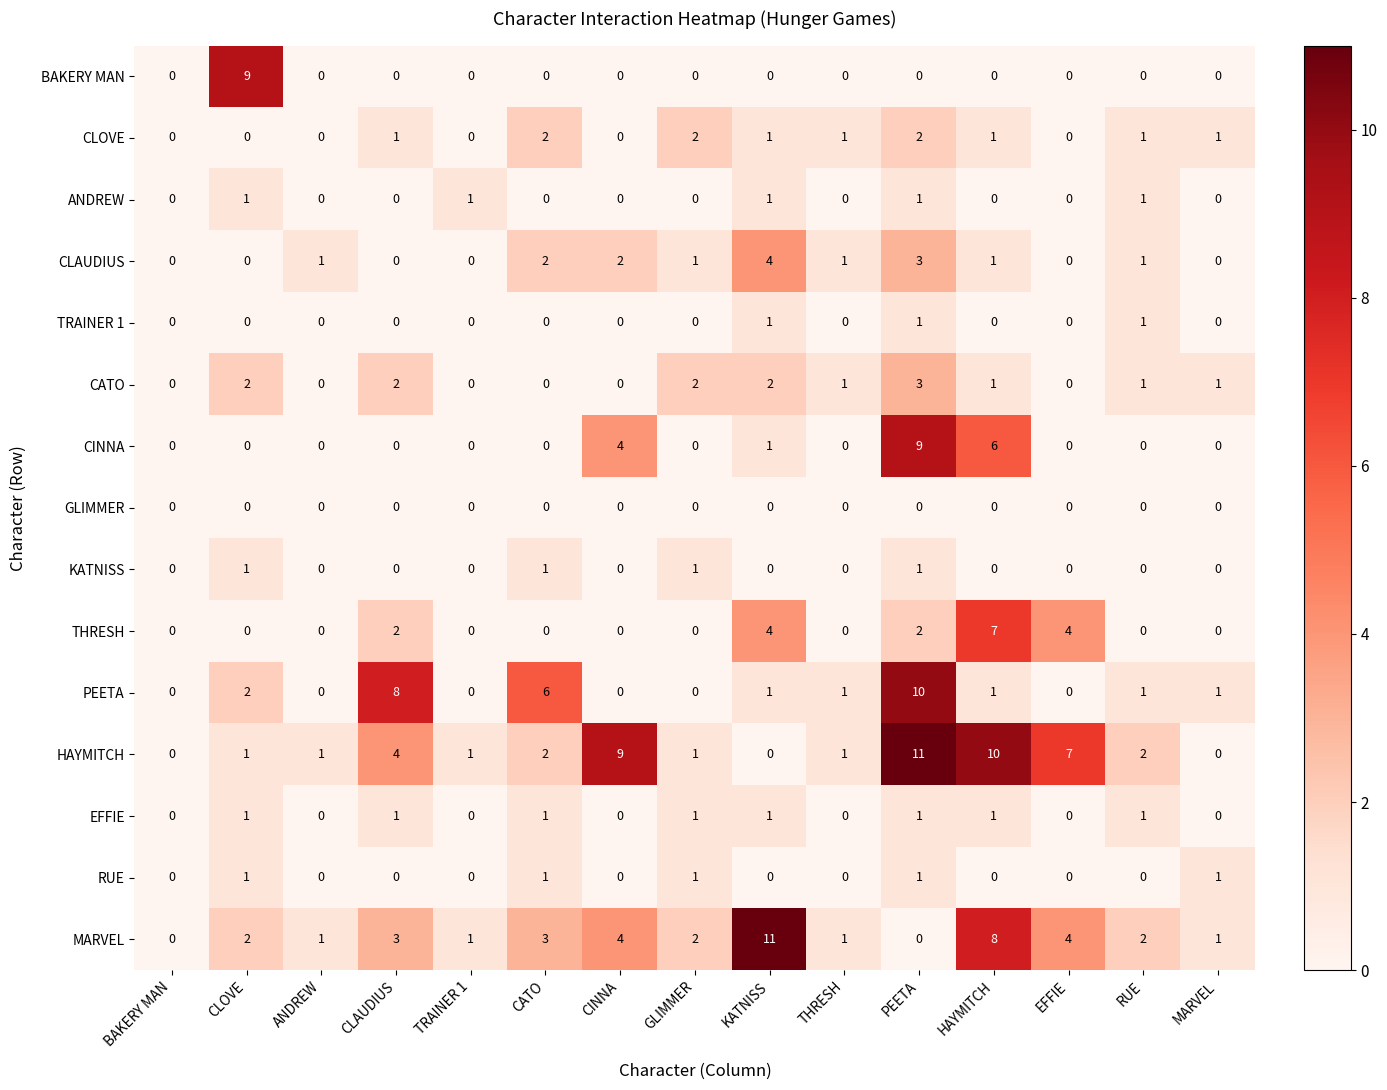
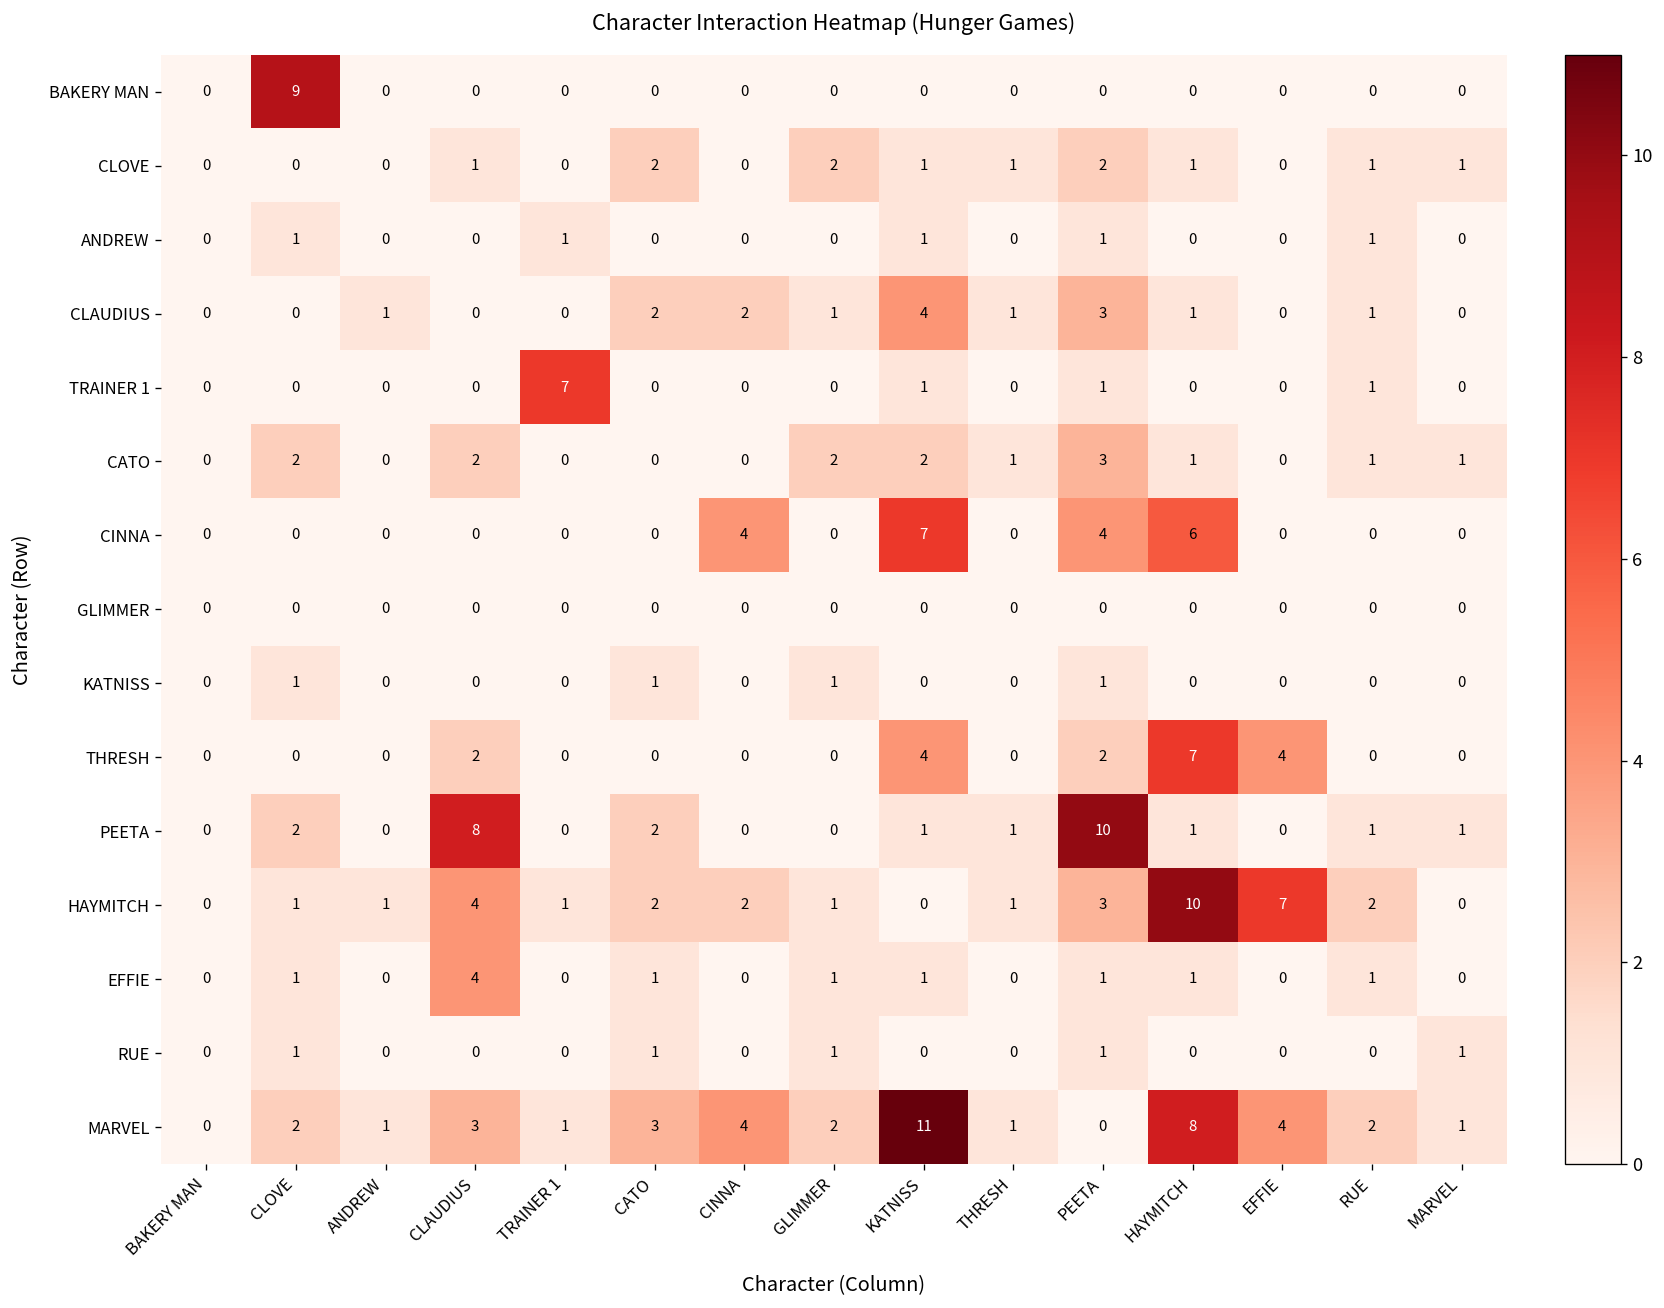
  {
    "TRAINER 1": {
      "BAKERY MAN": 0,
      "CLOVE": 0,
      "ANDREW": 0,
      "CLAUDIUS": 0,
-     "TRAINER 1": 0,
+     "TRAINER 1": 7,
      "CATO": 0,
      "CINNA": 0,
      "GLIMMER": 0,
      "KATNISS": 1,
      "THRESH": 0,
      "PEETA": 1,
      "HAYMITCH": 0,
      "EFFIE": 0,
      "RUE": 1,
      "MARVEL": 0
    },
    "CINNA": {
      "BAKERY MAN": 0,
      "CLOVE": 0,
      "ANDREW": 0,
      "CLAUDIUS": 0,
      "TRAINER 1": 0,
      "CATO": 0,
      "CINNA": 4,
      "GLIMMER": 0,
-     "KATNISS": 1,
+     "KATNISS": 7,
      "THRESH": 0,
-     "PEETA": 9,
+     "PEETA": 4,
      "HAYMITCH": 6,
      "EFFIE": 0,
      "RUE": 0,
      "MARVEL": 0
    },
    "PEETA": {
      "BAKERY MAN": 0,
      "CLOVE": 2,
      "ANDREW": 0,
      "CLAUDIUS": 8,
      "TRAINER 1": 0,
-     "CATO": 6,
+     "CATO": 2,
      "CINNA": 0,
      "GLIMMER": 0,
      "KATNISS": 1,
      "THRESH": 1,
      "PEETA": 10,
      "HAYMITCH": 1,
      "EFFIE": 0,
      "RUE": 1,
      "MARVEL": 1
    },
    "HAYMITCH": {
      "BAKERY MAN": 0,
      "CLOVE": 1,
      "ANDREW": 1,
      "CLAUDIUS": 4,
      "TRAINER 1": 1,
      "CATO": 2,
-     "CINNA": 9,
+     "CINNA": 2,
      "GLIMMER": 1,
      "KATNISS": 0,
      "THRESH": 1,
-     "PEETA": 11,
+     "PEETA": 3,
      "HAYMITCH": 10,
      "EFFIE": 7,
      "RUE": 2,
      "MARVEL": 0
    },
    "EFFIE": {
      "BAKERY MAN": 0,
      "CLOVE": 1,
      "ANDREW": 0,
-     "CLAUDIUS": 1,
+     "CLAUDIUS": 4,
      "TRAINER 1": 0,
      "CATO": 1,
      "CINNA": 0,
      "GLIMMER": 1,
      "KATNISS": 1,
      "THRESH": 0,
      "PEETA": 1,
      "HAYMITCH": 1,
      "EFFIE": 0,
      "RUE": 1,
      "MARVEL": 0
    }
  }
